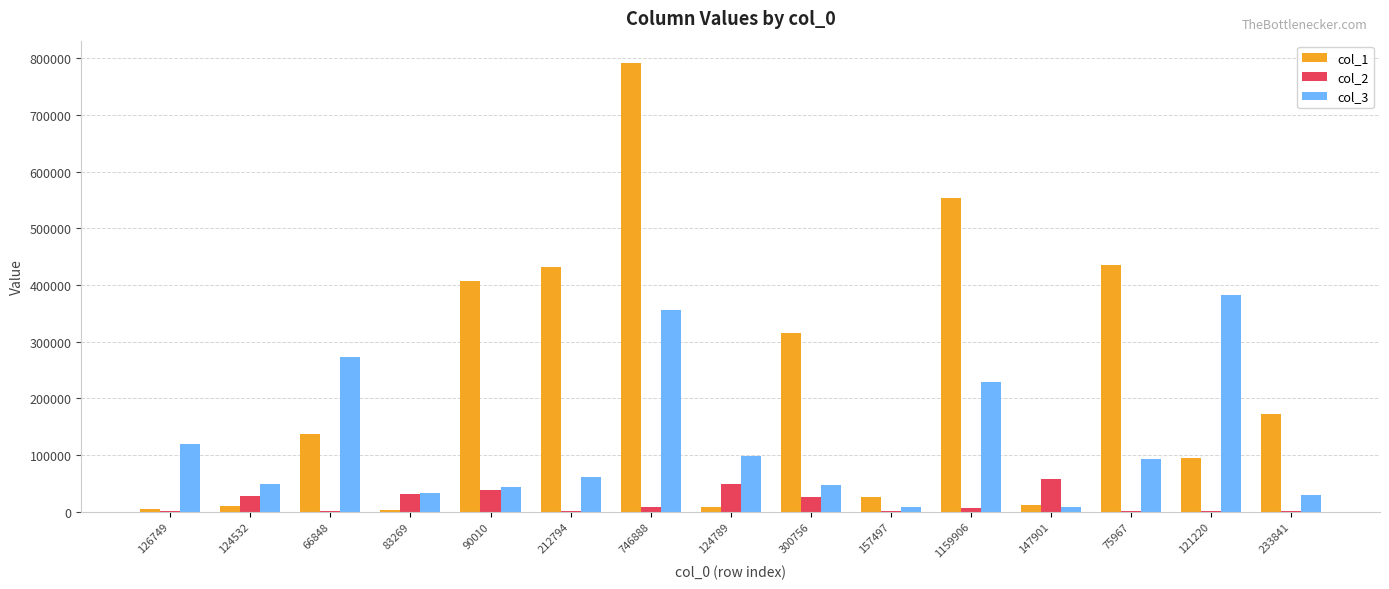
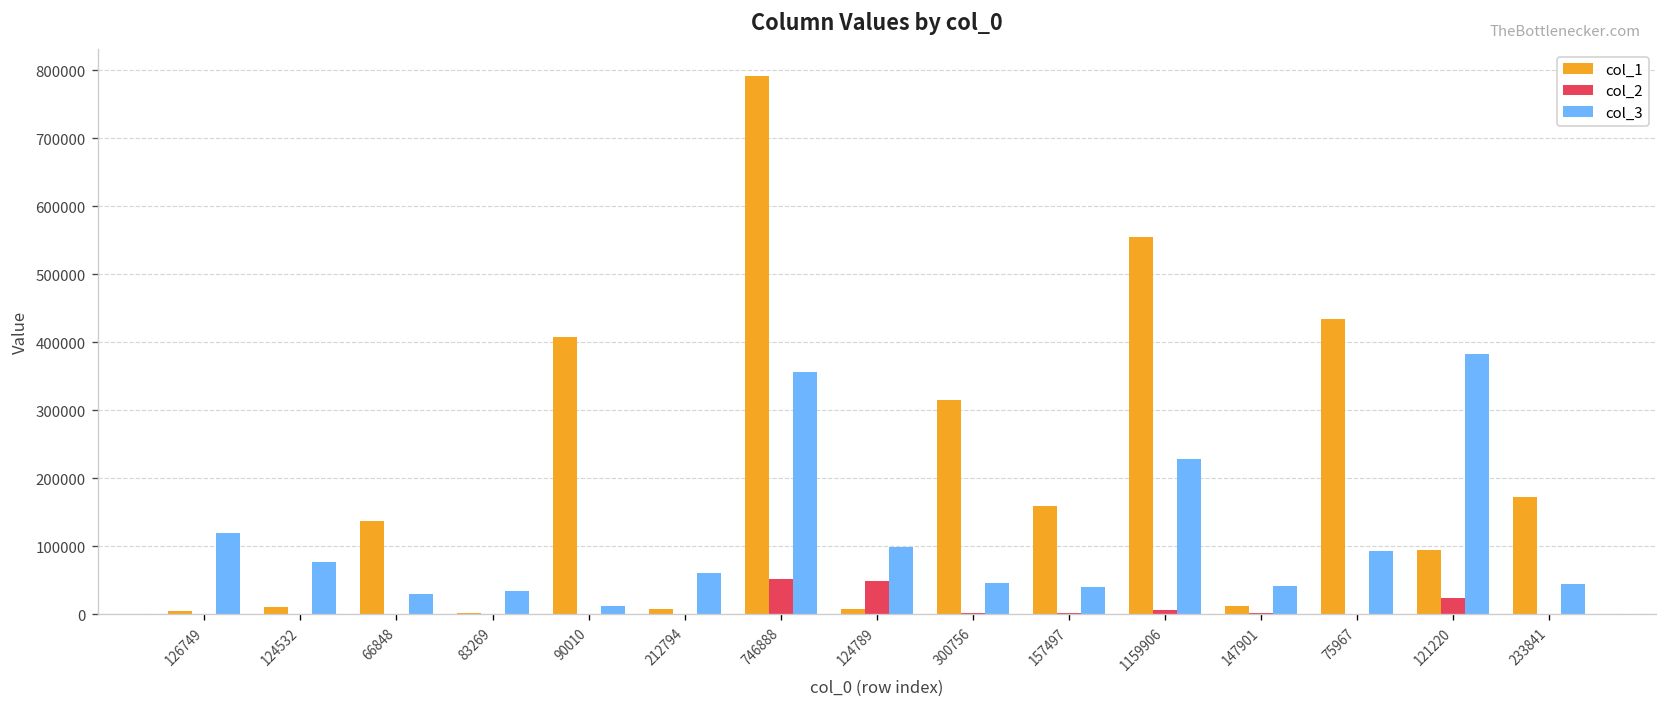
  {
    "col_1": {
      "124532": 10000,
      "66848": 140000,
      "90010": 410000,
-     "212794": 430000,
+     "212794": 10000,
      "746888": 790000,
      "124789": 10000,
      "300756": 310000,
-     "157497": 30000,
+     "157497": 160000,
      "1159906": 550000,
      "147901": 10000,
      "75967": 430000,
      "121220": 90000,
      "233841": 170000
    },
    "col_2": {
-     "124532": 30000,
-     "83269": 30000,
-     "90010": 40000,
-     "746888": 10000,
+     "124532": 0,
+     "83269": 0,
+     "90010": 0,
+     "746888": 50000,
      "124789": 50000,
-     "300756": 30000,
+     "300756": 0,
      "1159906": 10000,
-     "147901": 60000,
-     "121220": 0
+     "147901": 0,
+     "121220": 20000
    },
    "col_3": {
      "126749": 120000,
-     "124532": 50000,
-     "66848": 270000,
+     "124532": 80000,
+     "66848": 30000,
      "83269": 30000,
-     "90010": 40000,
+     "90010": 10000,
      "212794": 60000,
      "746888": 360000,
      "124789": 100000,
      "300756": 50000,
-     "157497": 10000,
+     "157497": 40000,
      "1159906": 230000,
-     "147901": 10000,
+     "147901": 40000,
      "75967": 90000,
      "121220": 380000,
-     "233841": 30000
+     "233841": 40000
    }
  }
